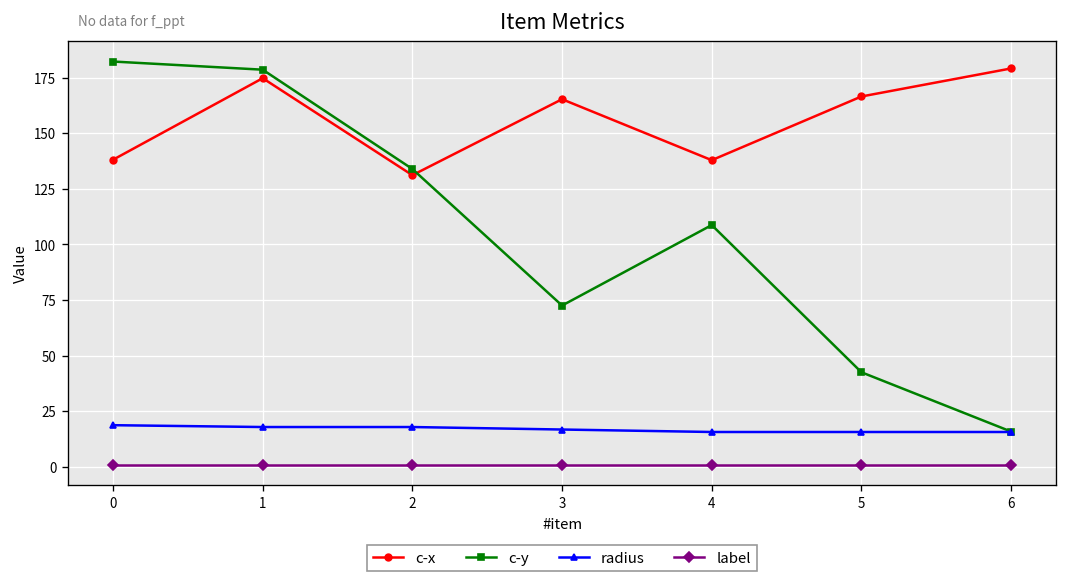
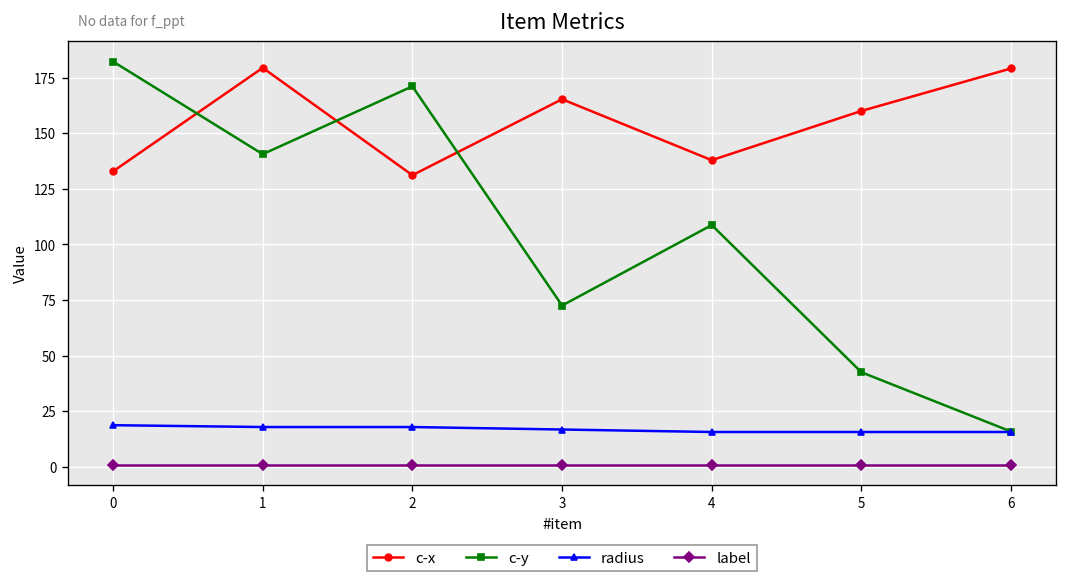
  {
    "c-x": {
-     "0": 138,
-     "1": 175,
+     "0": 133,
+     "1": 179,
      "2": 131,
      "3": 165,
      "4": 138,
-     "5": 167,
+     "5": 160,
      "6": 179
    },
    "c-y": {
      "0": 182,
-     "1": 179,
-     "2": 134,
+     "1": 141,
+     "2": 171,
      "3": 73,
      "4": 109,
      "5": 43
    },
    "radius": {
      "0": 19,
      "1": 18,
      "2": 18,
      "3": 17,
      "4": 16,
      "5": 16
    },
    "label": {
      "0": 1,
      "1": 1,
      "2": 1,
      "3": 1,
      "4": 1,
      "5": 1,
      "6": 1
    }
  }
